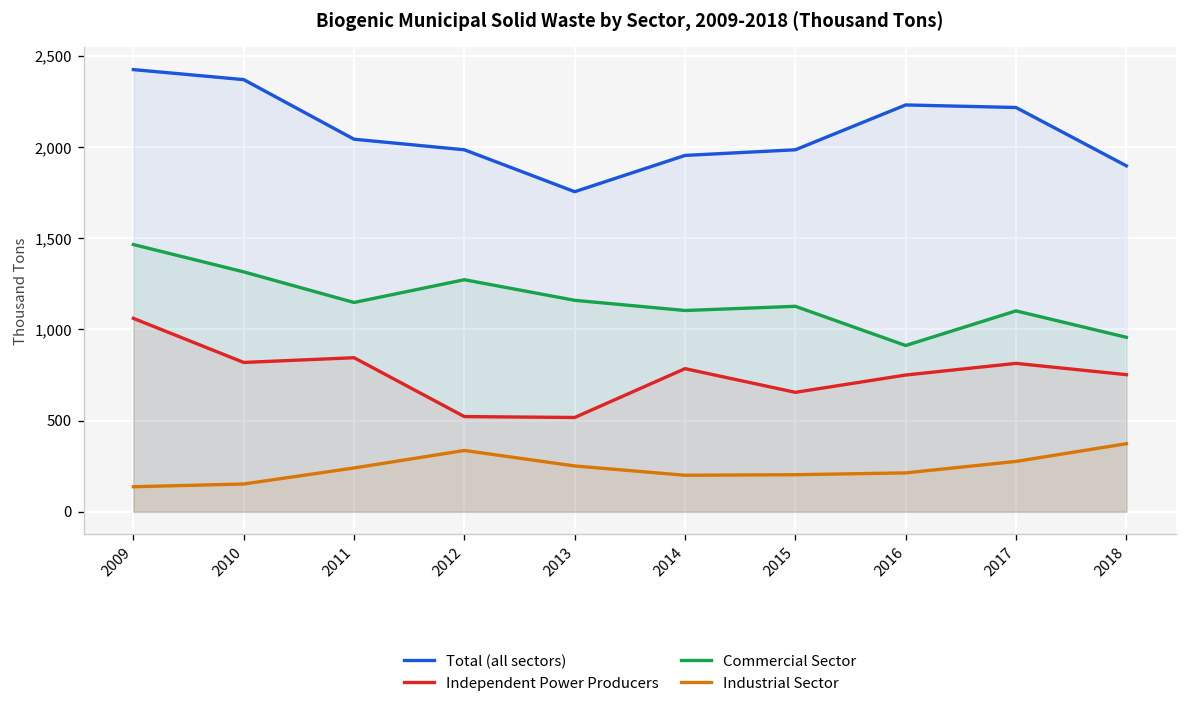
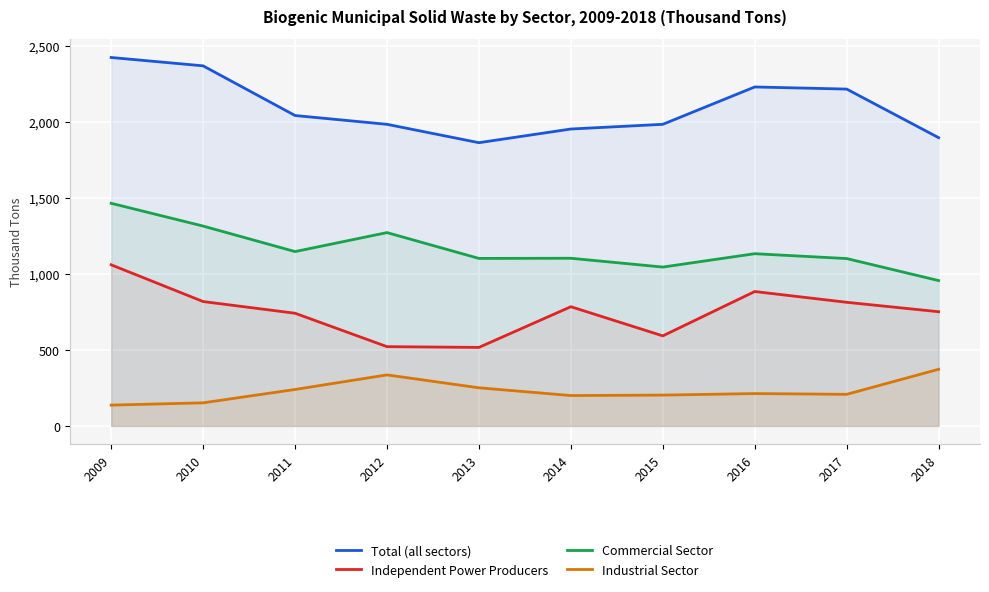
  {
    "Total (all sectors)": {
      "2009": "2,430",
      "2010": "2,370",
      "2011": "2,040",
      "2012": "1,990",
-     "2013": "1,760",
+     "2013": "1,870",
      "2014": "1,960",
      "2015": "1,990",
      "2016": "2,230",
      "2017": "2,220",
      "2018": "1,900"
    },
    "Independent Power Producers": {
      "2009": "1,060",
      "2010": "820",
-     "2011": "850",
+     "2011": "740",
      "2012": "520",
      "2013": "520",
      "2014": "790",
-     "2015": "660",
-     "2016": "750",
+     "2015": "590",
+     "2016": "890",
      "2017": "810",
      "2018": "750"
    },
    "Commercial Sector": {
      "2009": "1,470",
      "2010": "1,320",
      "2011": "1,150",
      "2012": "1,270",
-     "2013": "1,160",
+     "2013": "1,100",
      "2014": "1,100",
-     "2015": "1,130",
-     "2016": "910",
+     "2015": "1,050",
+     "2016": "1,130",
      "2017": "1,100",
      "2018": "960"
    },
    "Industrial Sector": {
      "2009": "140",
      "2010": "150",
      "2011": "240",
      "2012": "340",
      "2013": "250",
      "2014": "200",
      "2015": "200",
      "2016": "210",
-     "2017": "280",
+     "2017": "210",
      "2018": "370"
    }
  }
